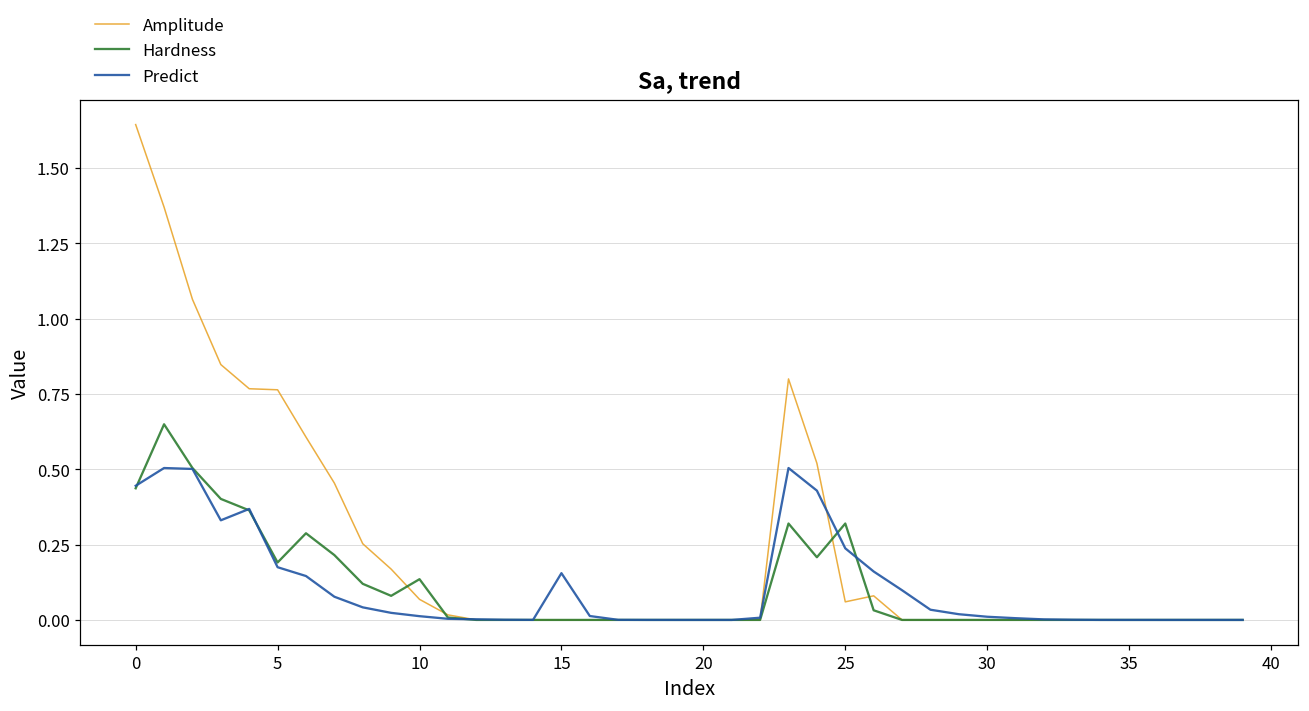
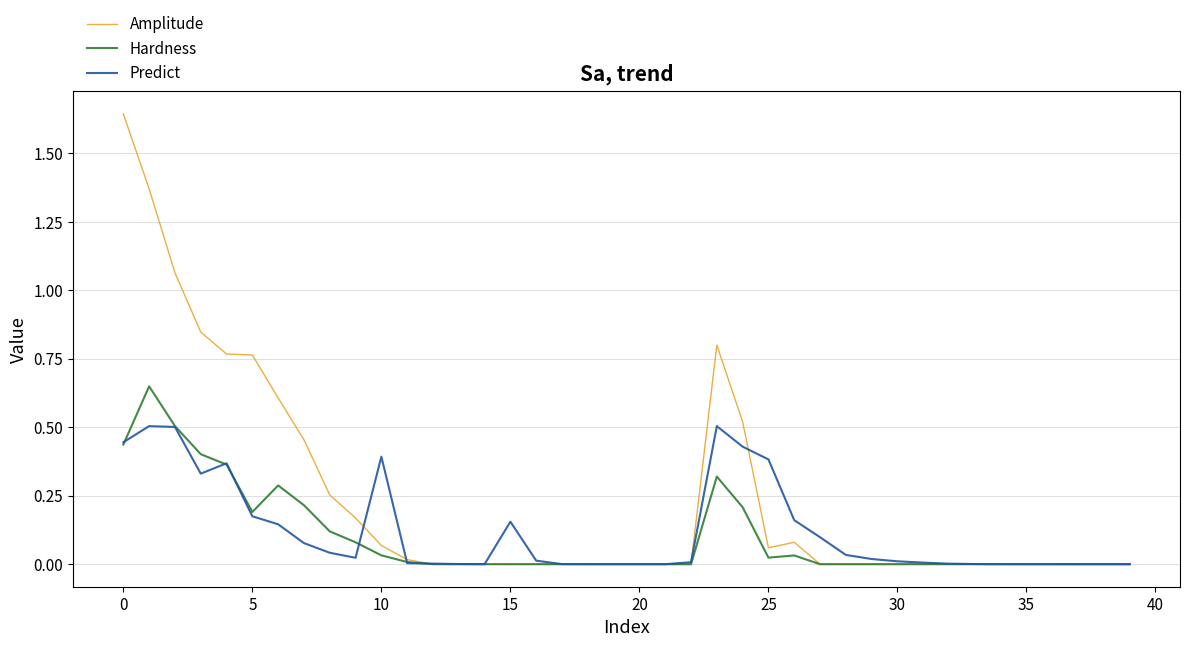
  {
    "Amplitude": {
      "0": 1.64,
      "5": 0.76,
      "10": 0.07,
      "25": 0.06
    },
    "Hardness": {
      "5": 0.19,
-     "10": 0.14,
-     "25": 0.32
+     "10": 0.03,
+     "25": 0.02
    },
    "Predict": {
      "5": 0.17,
-     "10": 0.01,
+     "10": 0.39,
      "15": 0.16,
-     "25": 0.24,
+     "25": 0.38,
      "30": 0.01
    }
  }
